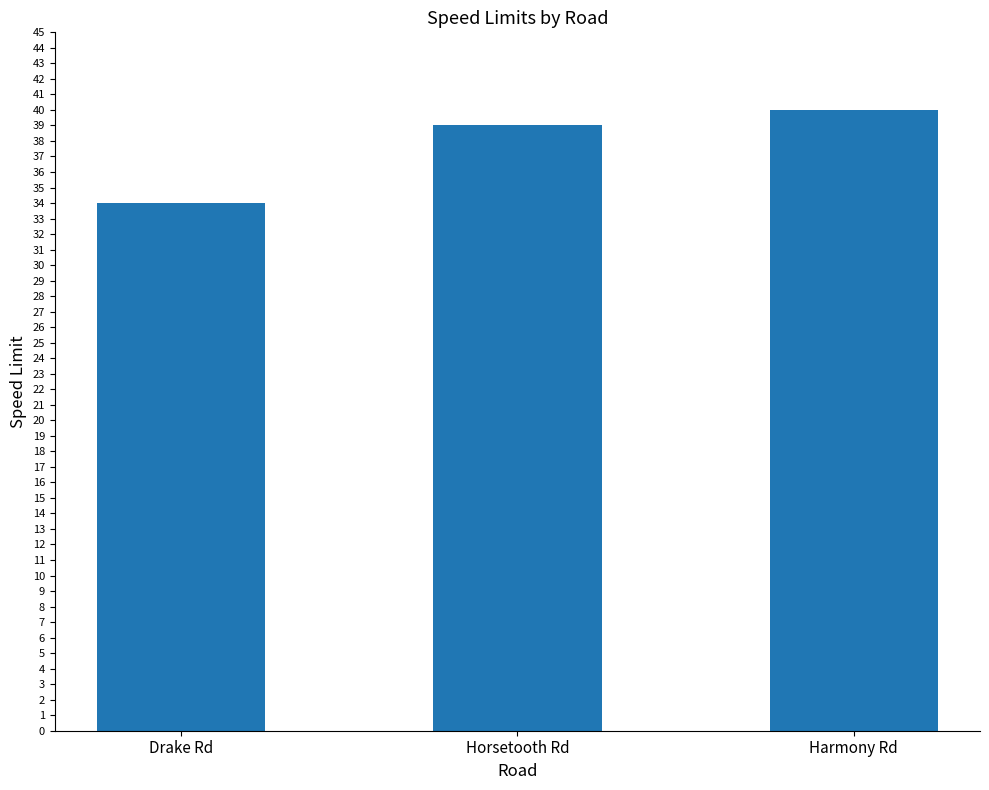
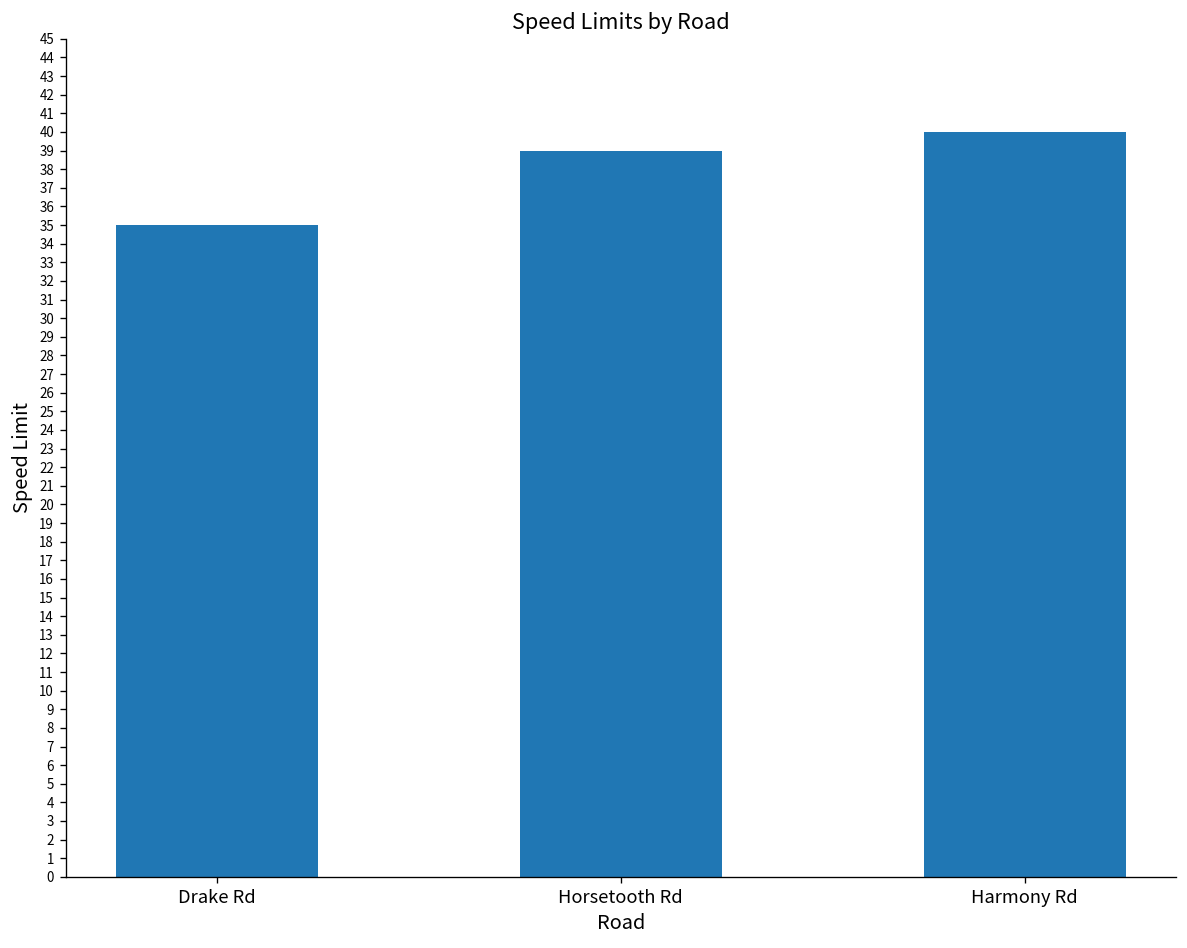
  {
-   "Drake Rd": 34,
+   "Drake Rd": 35,
    "Horsetooth Rd": 39,
    "Harmony Rd": 40
  }
